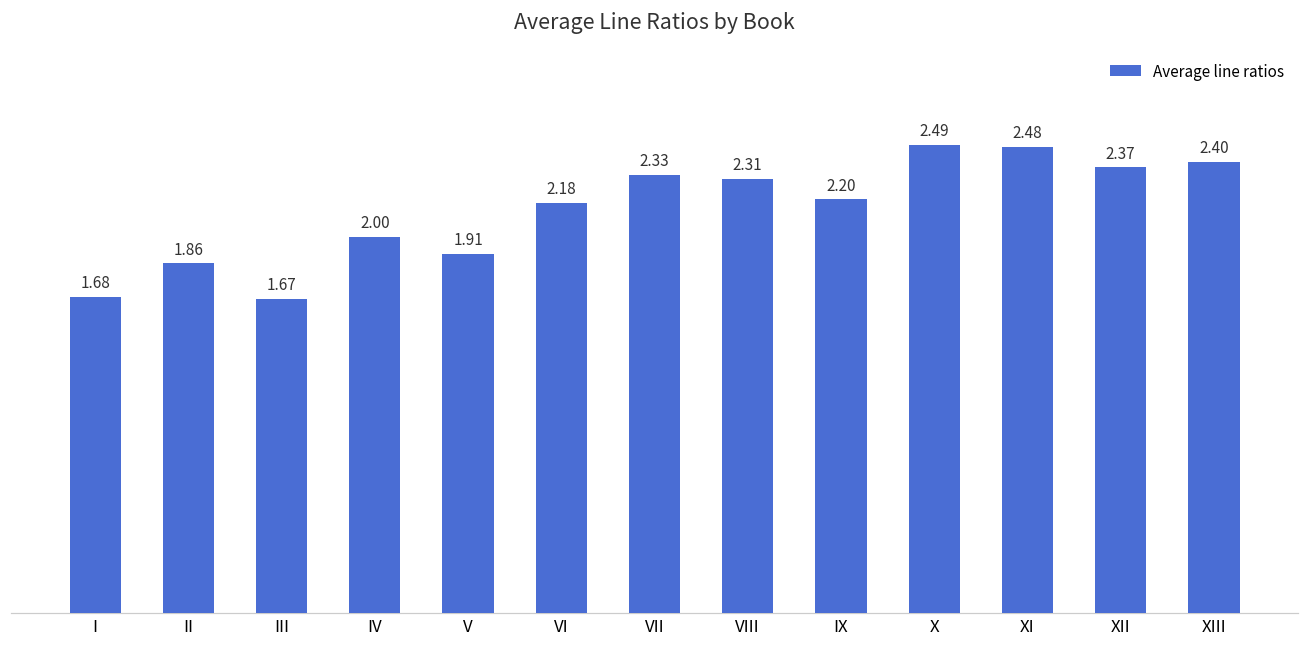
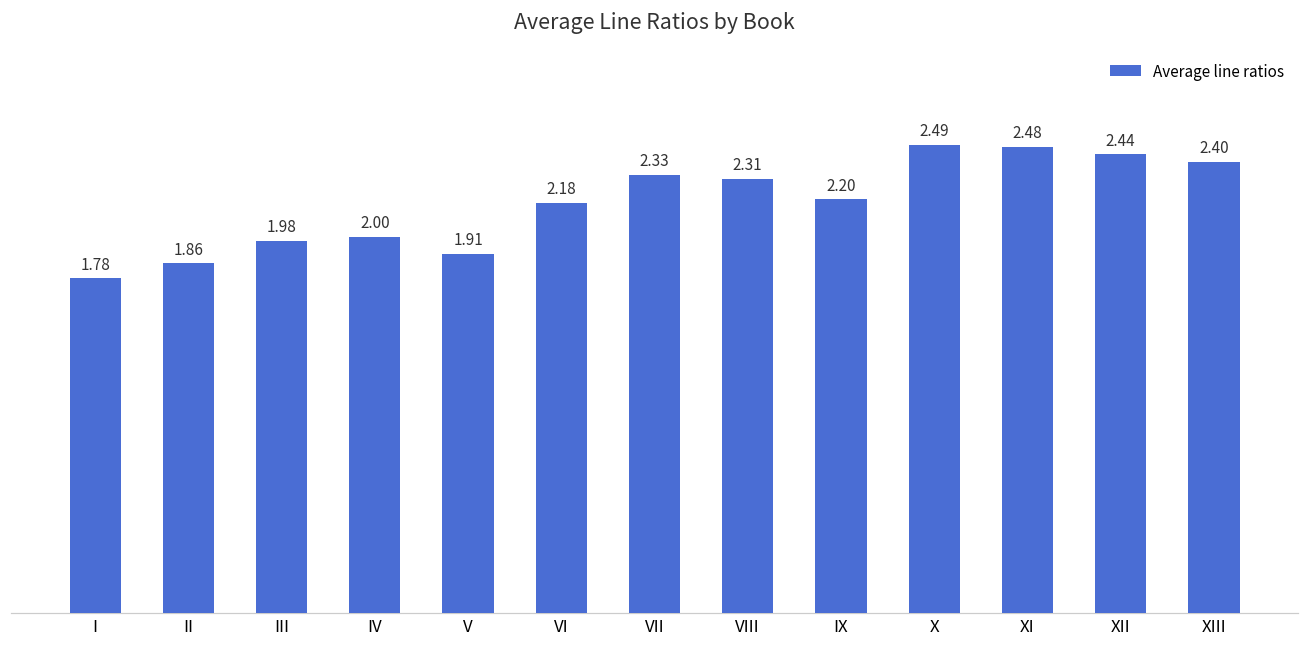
  {
-   "I": 1.68,
+   "I": 1.78,
    "II": 1.86,
-   "III": 1.67,
+   "III": 1.98,
    "IV": 2.00,
    "V": 1.91,
    "VI": 2.18,
    "VII": 2.33,
    "VIII": 2.31,
    "IX": 2.20,
    "X": 2.49,
    "XI": 2.48,
-   "XII": 2.37,
+   "XII": 2.44,
    "XIII": 2.40
  }
